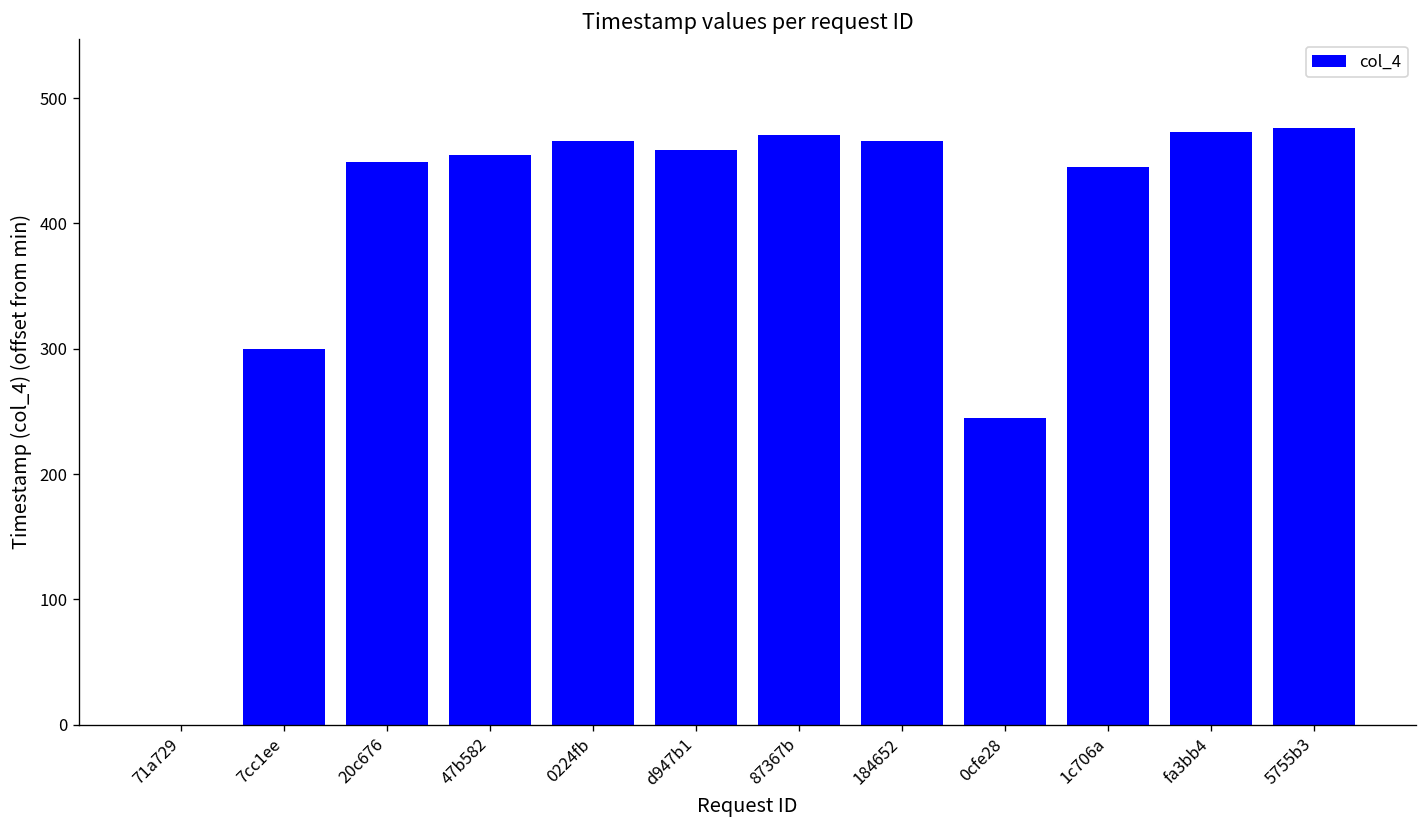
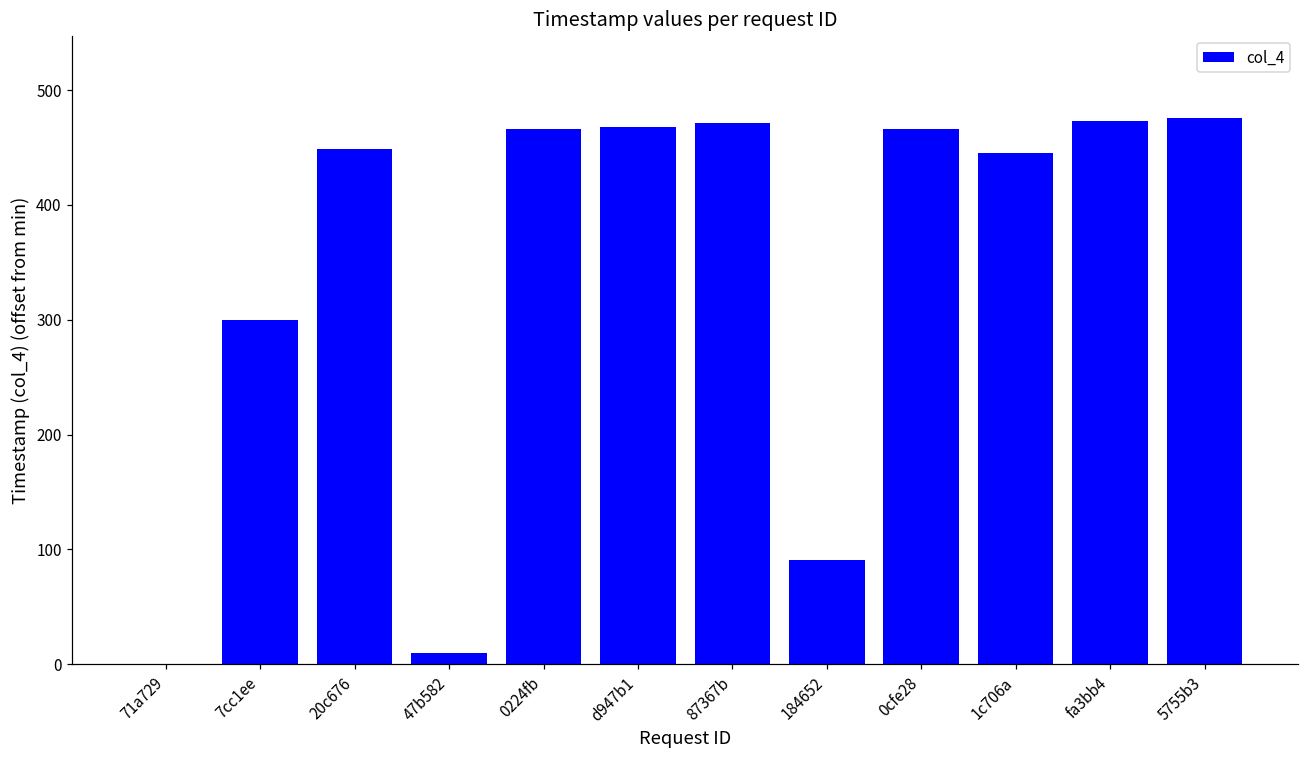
  {
    "71a729": 0,
    "7cc1ee": 300,
    "20c676": 449,
-   "47b582": 455,
+   "47b582": 10,
    "0224fb": 466,
-   "d947b1": 459,
+   "d947b1": 468,
    "87367b": 471,
-   "184652": 466,
-   "0cfe28": 245,
+   "184652": 91,
+   "0cfe28": 466,
    "1c706a": 445,
    "fa3bb4": 473,
    "5755b3": 476
  }
